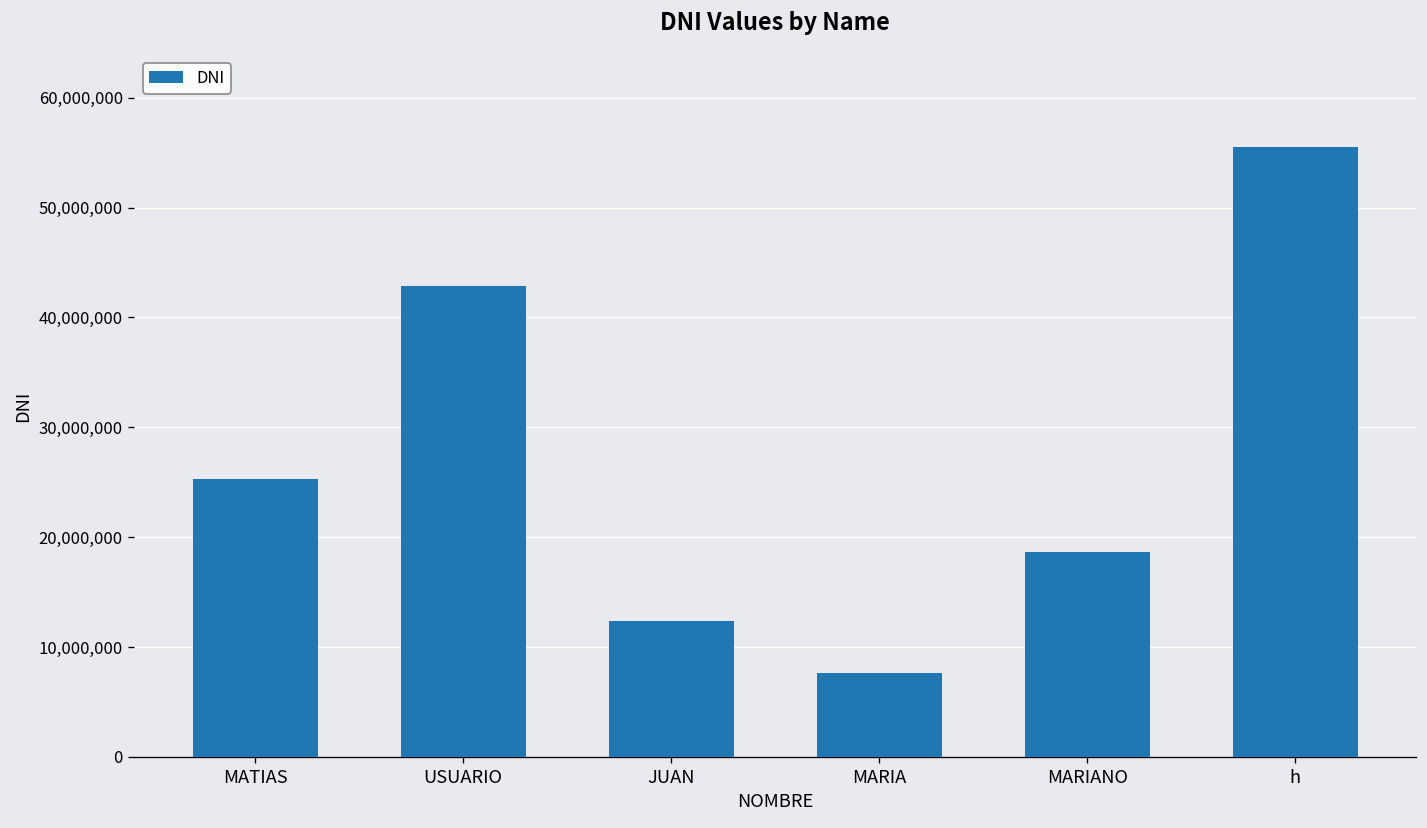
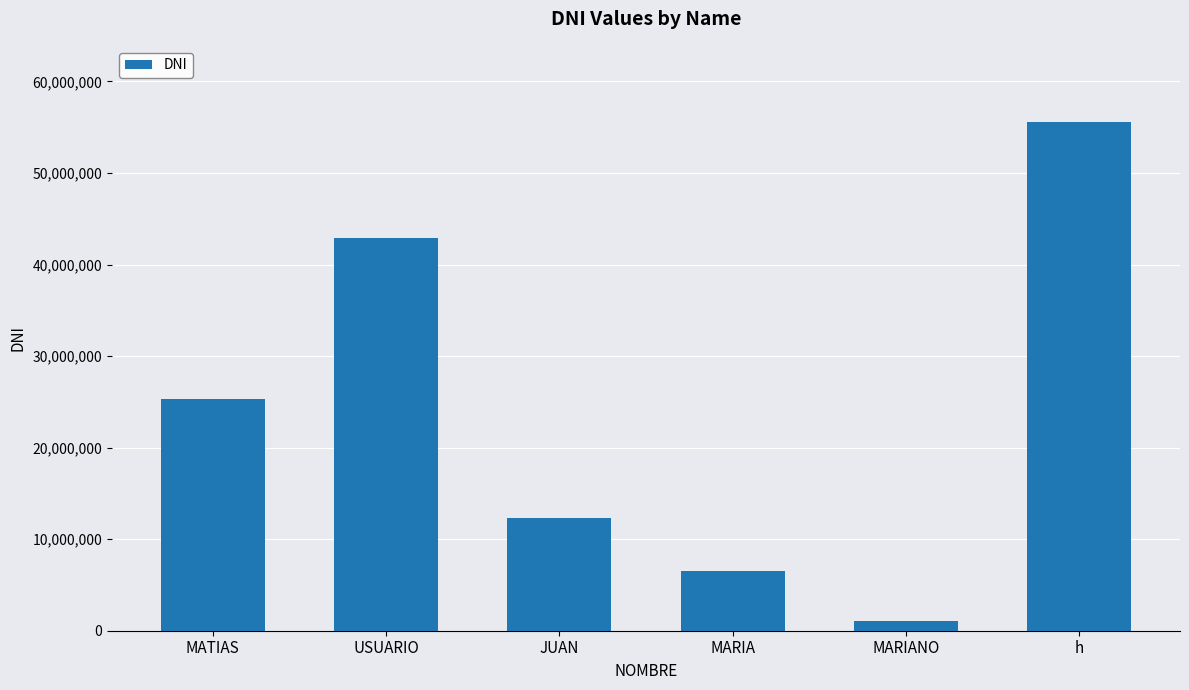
  {
    "MATIAS": "25,000,000",
    "USUARIO": "43,000,000",
    "JUAN": "12,000,000",
-   "MARIA": "8,000,000",
-   "MARIANO": "19,000,000",
+   "MARIA": "7,000,000",
+   "MARIANO": "1,000,000",
    "h": "56,000,000"
  }
